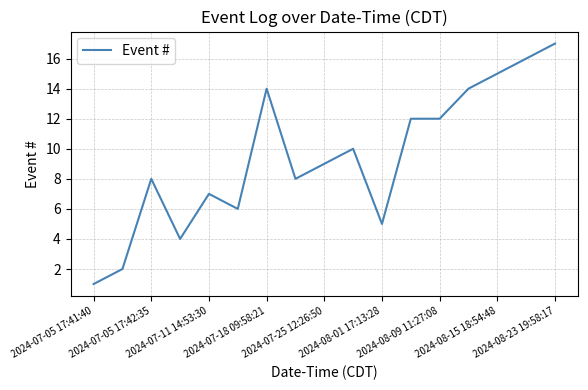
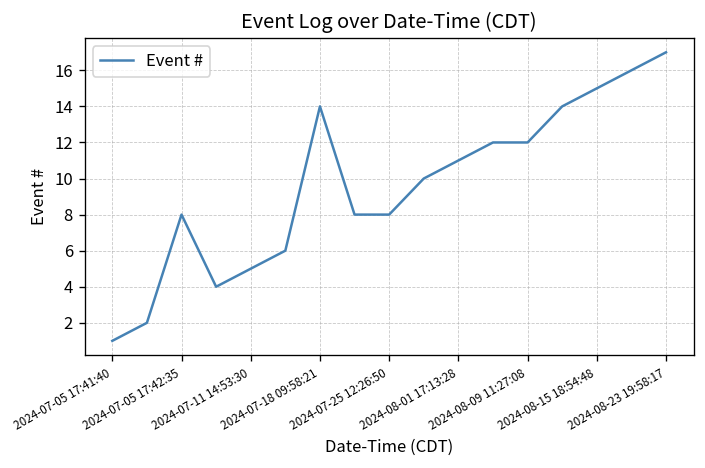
  {
    "2024-07-05 17:41:40": 1,
    "2024-07-05 17:42:35": 8,
-   "2024-07-11 14:53:30": 7,
+   "2024-07-11 14:53:30": 5,
    "2024-07-18 09:58:21": 14,
-   "2024-07-25 12:26:50": 9,
-   "2024-08-01 17:13:28": 5,
+   "2024-07-25 12:26:50": 8,
+   "2024-08-01 17:13:28": 11,
    "2024-08-09 11:27:08": 12,
    "2024-08-15 18:54:48": 15,
    "2024-08-23 19:58:17": 17
  }
